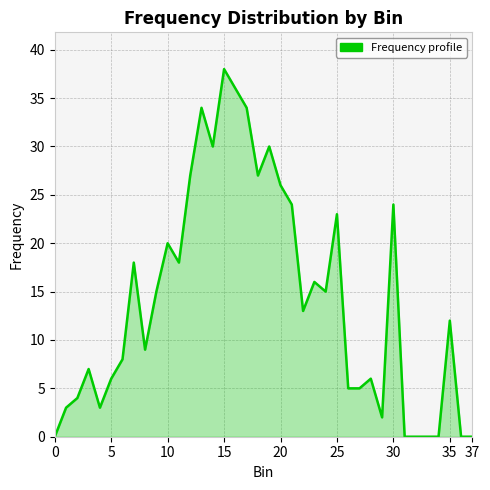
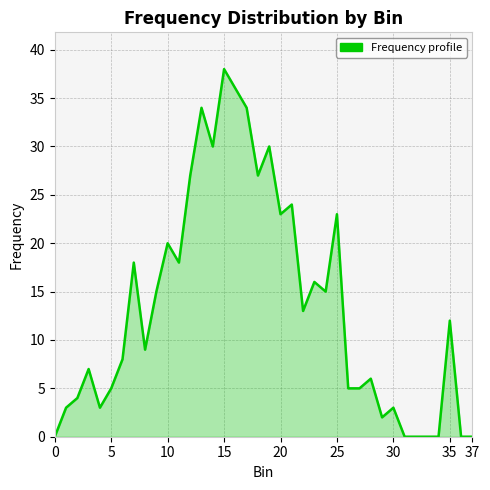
  {
    "0": 0,
-   "5": 6,
+   "5": 5,
    "10": 20,
    "15": 38,
-   "20": 26,
+   "20": 23,
    "25": 23,
-   "30": 24,
+   "30": 3,
    "35": 12,
    "37": 0
  }
